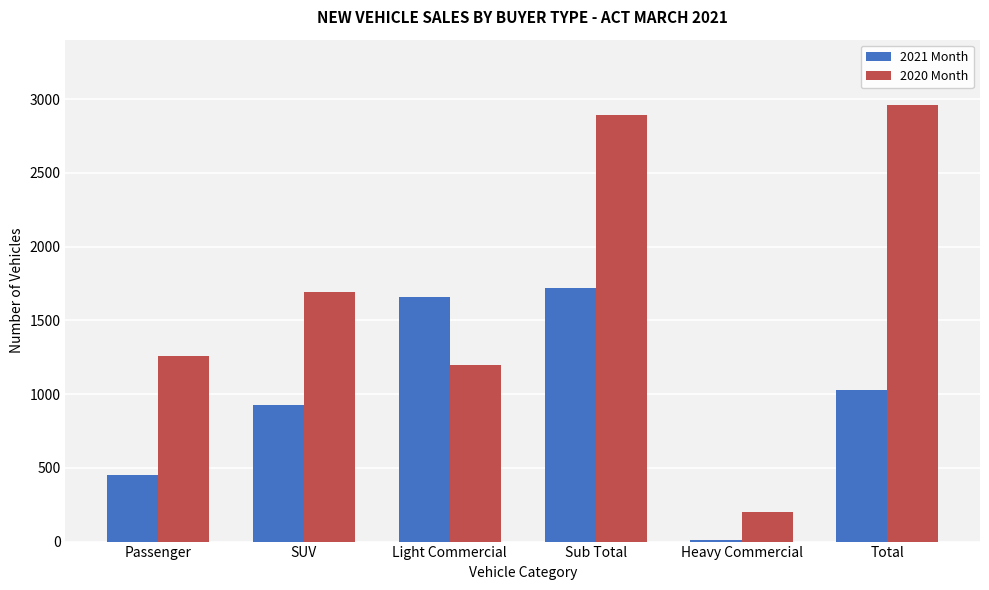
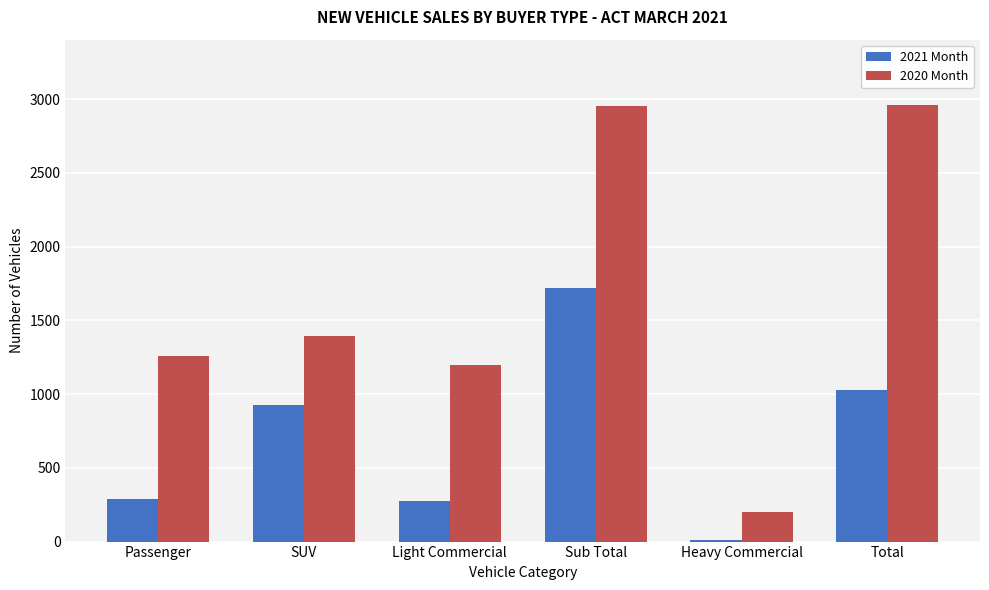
  {
    "2021 Month": {
-     "Passenger": 450,
+     "Passenger": 290,
      "SUV": 920,
-     "Light Commercial": 1660,
+     "Light Commercial": 270,
      "Sub Total": 1720,
      "Total": 1030
    },
    "2020 Month": {
      "Passenger": 1260,
-     "SUV": 1690,
+     "SUV": 1400,
      "Light Commercial": 1200,
-     "Sub Total": 2900,
+     "Sub Total": 2950,
      "Heavy Commercial": 200,
      "Total": 2960
    }
  }
